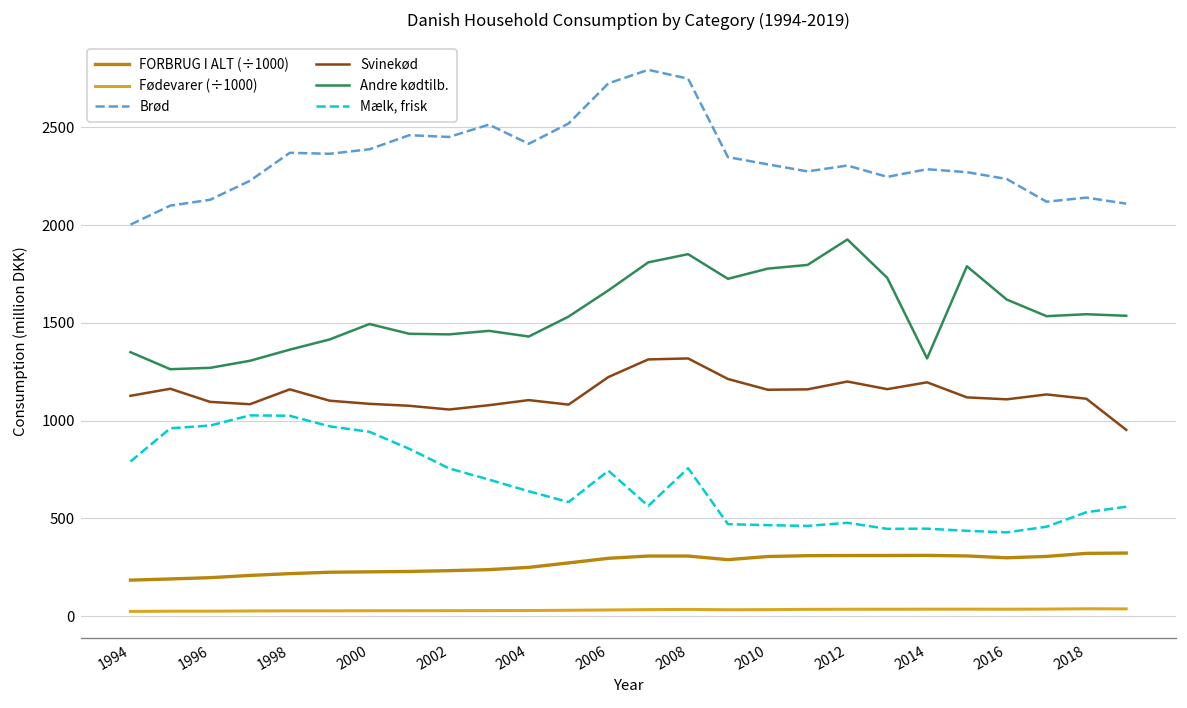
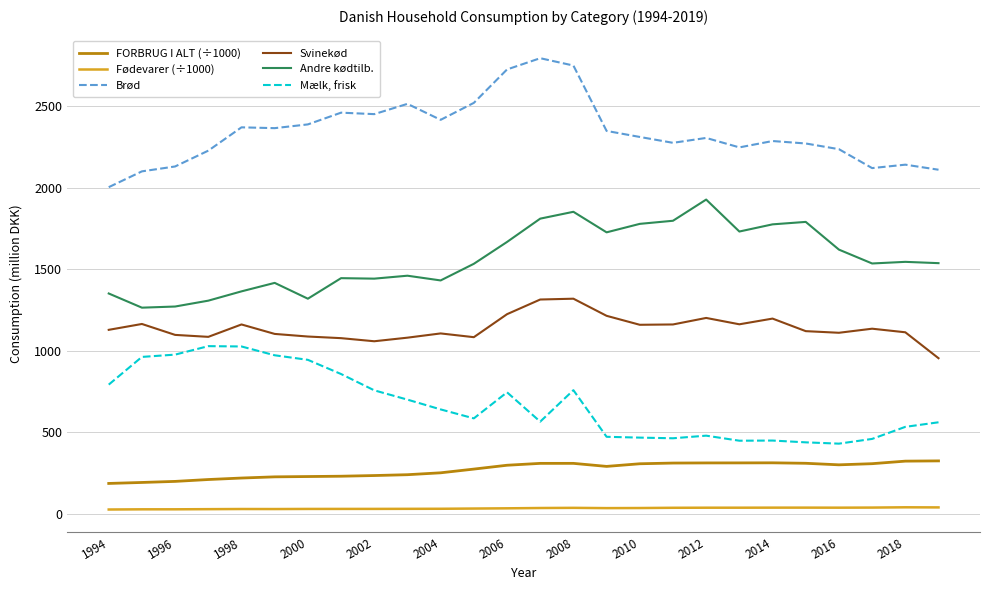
  {
    "Brød": {
      "1994": 2000,
      "1996": 2130,
      "1998": 2370,
      "2000": 2390,
      "2002": 2450,
      "2004": 2420,
      "2006": 2720,
      "2008": 2750,
      "2010": 2310,
      "2012": 2300,
      "2014": 2290,
      "2016": 2240,
      "2018": 2140
    },
    "Svinekød": {
      "1994": 1130,
      "1996": 1100,
      "1998": 1160,
      "2000": 1090,
      "2002": 1060,
      "2004": 1110,
      "2006": 1220,
      "2008": 1320,
      "2010": 1160,
      "2012": 1200,
      "2014": 1200,
      "2016": 1110,
      "2018": 1110
    },
    "Andre kødtilb.": {
      "1994": 1350,
      "1996": 1270,
      "1998": 1360,
-     "2000": 1490,
+     "2000": 1320,
      "2002": 1440,
      "2004": 1430,
      "2006": 1670,
      "2008": 1850,
      "2010": 1780,
      "2012": 1930,
-     "2014": 1320,
+     "2014": 1770,
      "2016": 1620,
      "2018": 1540
    },
    "Mælk, frisk": {
      "1994": 790,
      "1996": 980,
      "1998": 1030,
      "2000": 940,
      "2002": 760,
      "2004": 640,
      "2006": 740,
      "2008": 760,
      "2010": 470,
      "2012": 480,
      "2014": 450,
      "2016": 430,
      "2018": 530
    }
  }
